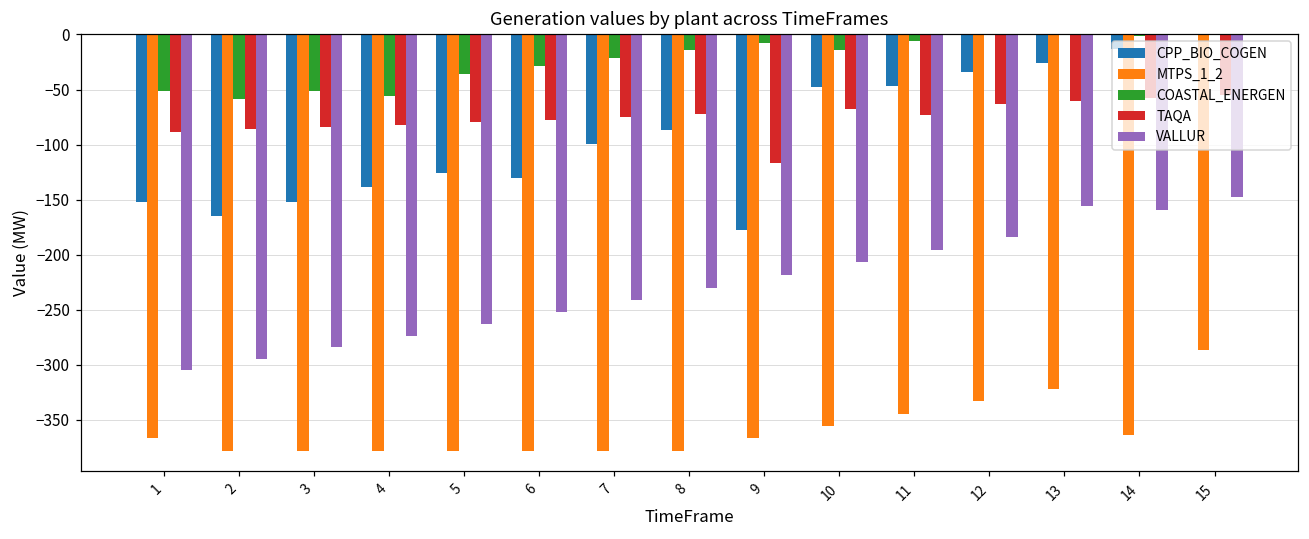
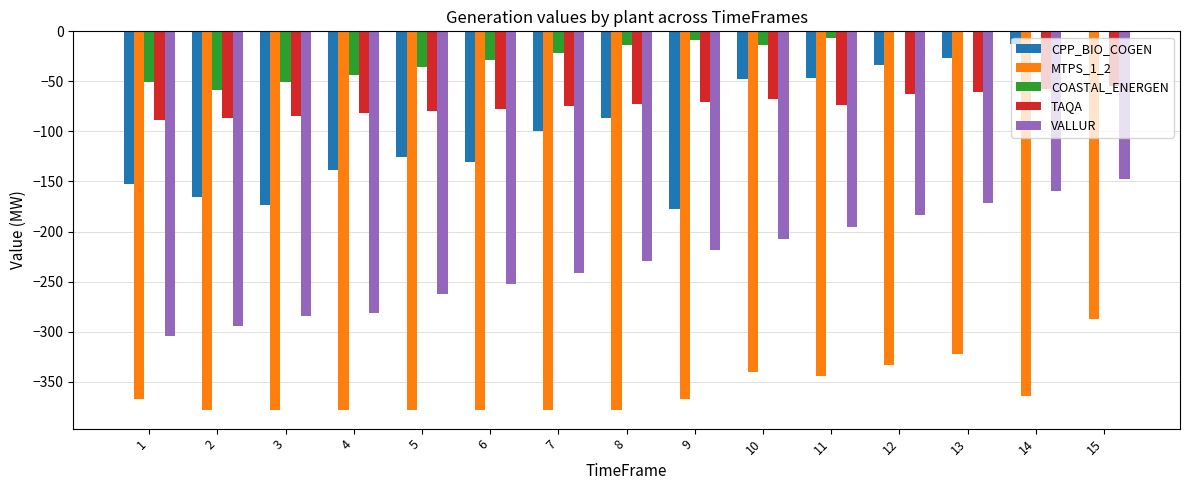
  {
    "CPP_BIO_COGEN": {
      "1": -152,
      "2": -165,
-     "3": -152,
+     "3": -173,
      "4": -139,
      "5": -126,
      "6": -131,
      "7": -100,
      "8": -86,
      "9": -178,
      "10": -48,
      "11": -47,
      "12": -34,
      "13": -26,
      "15": 0
    },
    "MTPS_1_2": {
      "1": -367,
      "2": -378,
      "3": -378,
      "4": -378,
      "5": -378,
      "6": -378,
      "7": -378,
      "8": -378,
      "9": -367,
-     "10": -356,
+     "10": -341,
      "11": -344,
      "12": -333,
      "13": -322,
      "14": -364,
      "15": -287
    },
    "COASTAL_ENERGEN": {
      "1": -51,
      "2": -58,
      "3": -51,
-     "4": -56,
+     "4": -44,
      "5": -36,
      "6": -29,
      "7": -21,
      "8": -14,
      "9": -8,
      "10": -14,
      "11": -6,
      "12": 0,
      "13": 0,
      "15": 0
    },
    "TAQA": {
      "1": -88,
      "2": -86,
      "3": -84,
      "4": -82,
      "5": -80,
      "6": -77,
      "7": -75,
      "8": -73,
-     "9": -117,
+     "9": -70,
      "10": -68,
      "11": -74,
      "12": -63,
      "13": -60
    },
    "VALLUR": {
      "1": -305,
      "2": -295,
      "3": -284,
-     "4": -274,
+     "4": -282,
      "5": -263,
      "6": -252,
      "7": -241,
      "8": -230,
      "9": -219,
      "10": -207,
      "11": -195,
      "12": -184,
-     "13": -156,
+     "13": -172,
      "14": -160,
      "15": -147
    }
  }
